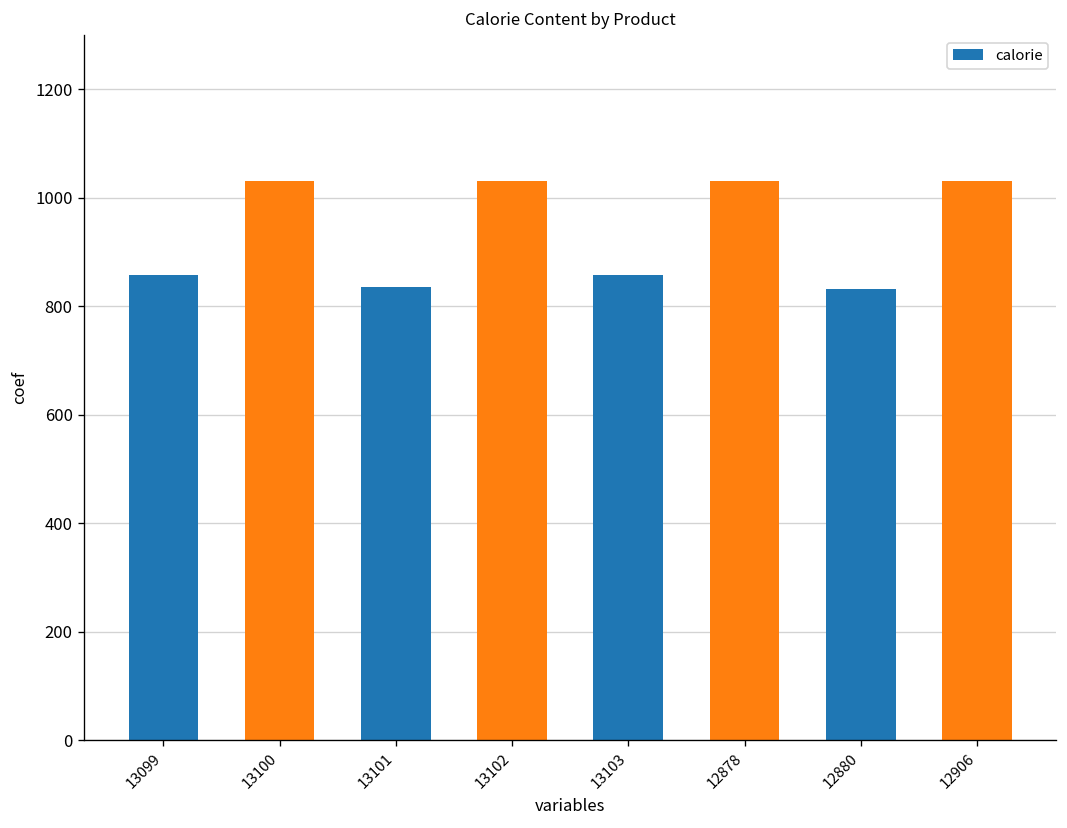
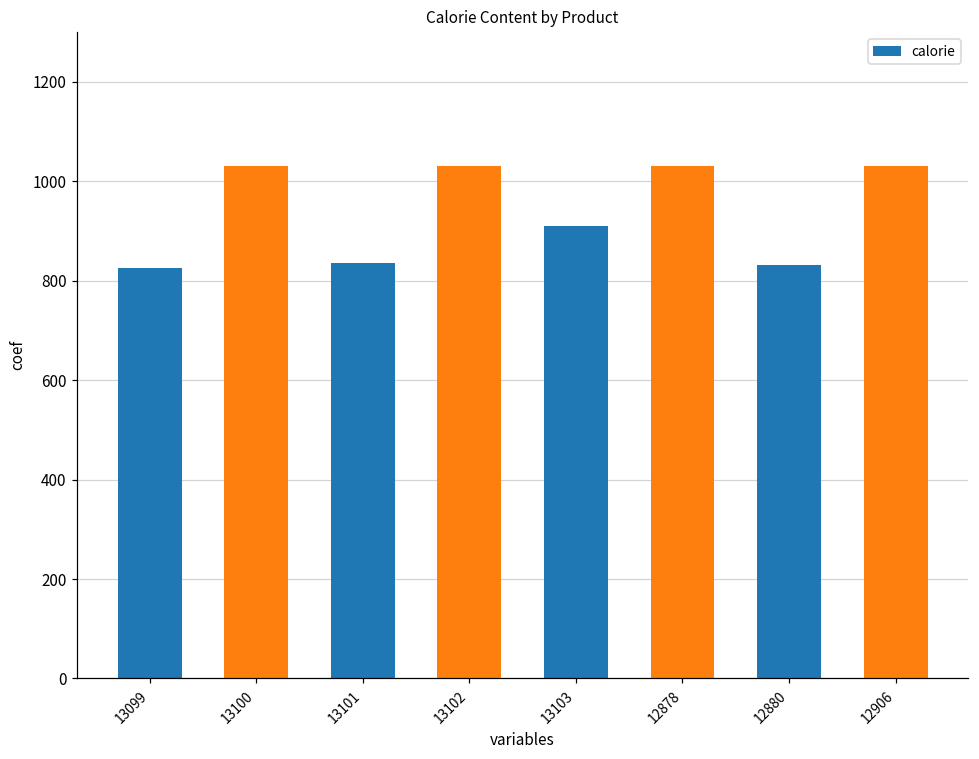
  {
-   "13099": 860,
+   "13099": 830,
    "13100": 1030,
    "13101": 840,
    "13102": 1030,
-   "13103": 860,
+   "13103": 910,
    "12878": 1030,
    "12880": 830,
    "12906": 1030
  }
